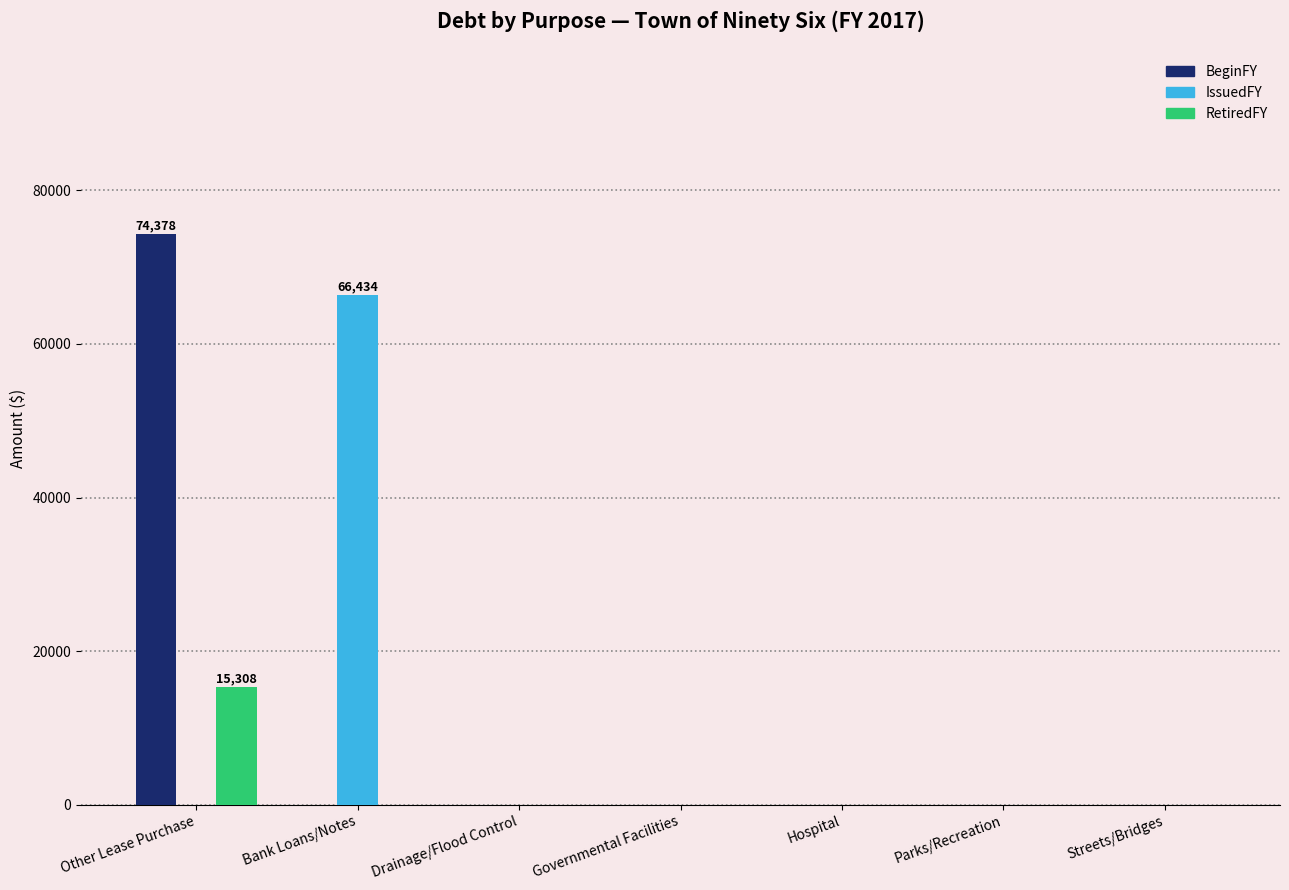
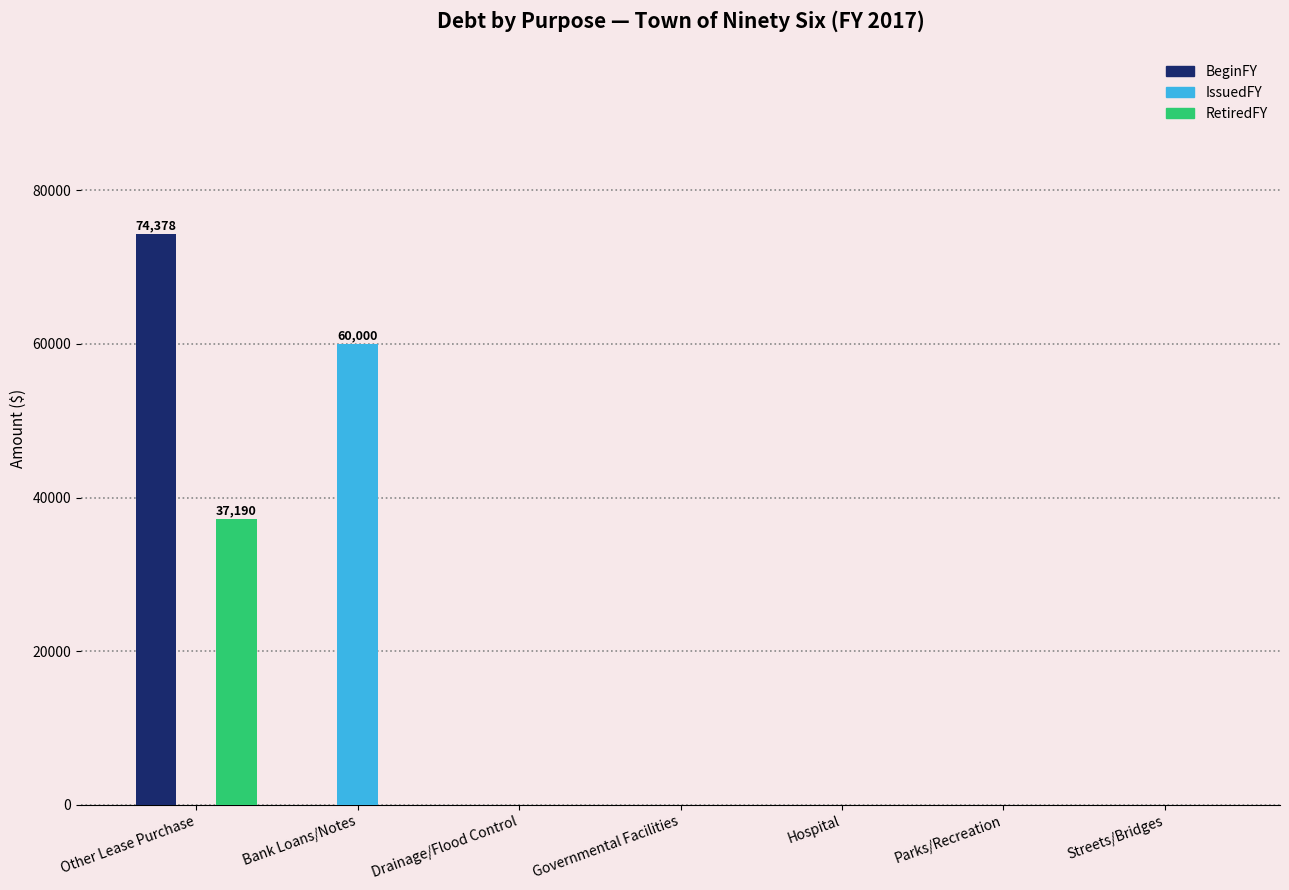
  {
    "BeginFY": {
      "Other Lease Purchase": "74,378"
    },
    "IssuedFY": {
-     "Bank Loans/Notes": "66,434"
+     "Bank Loans/Notes": "60,000"
    },
    "RetiredFY": {
-     "Other Lease Purchase": "15,308"
+     "Other Lease Purchase": "37,190"
    }
  }
